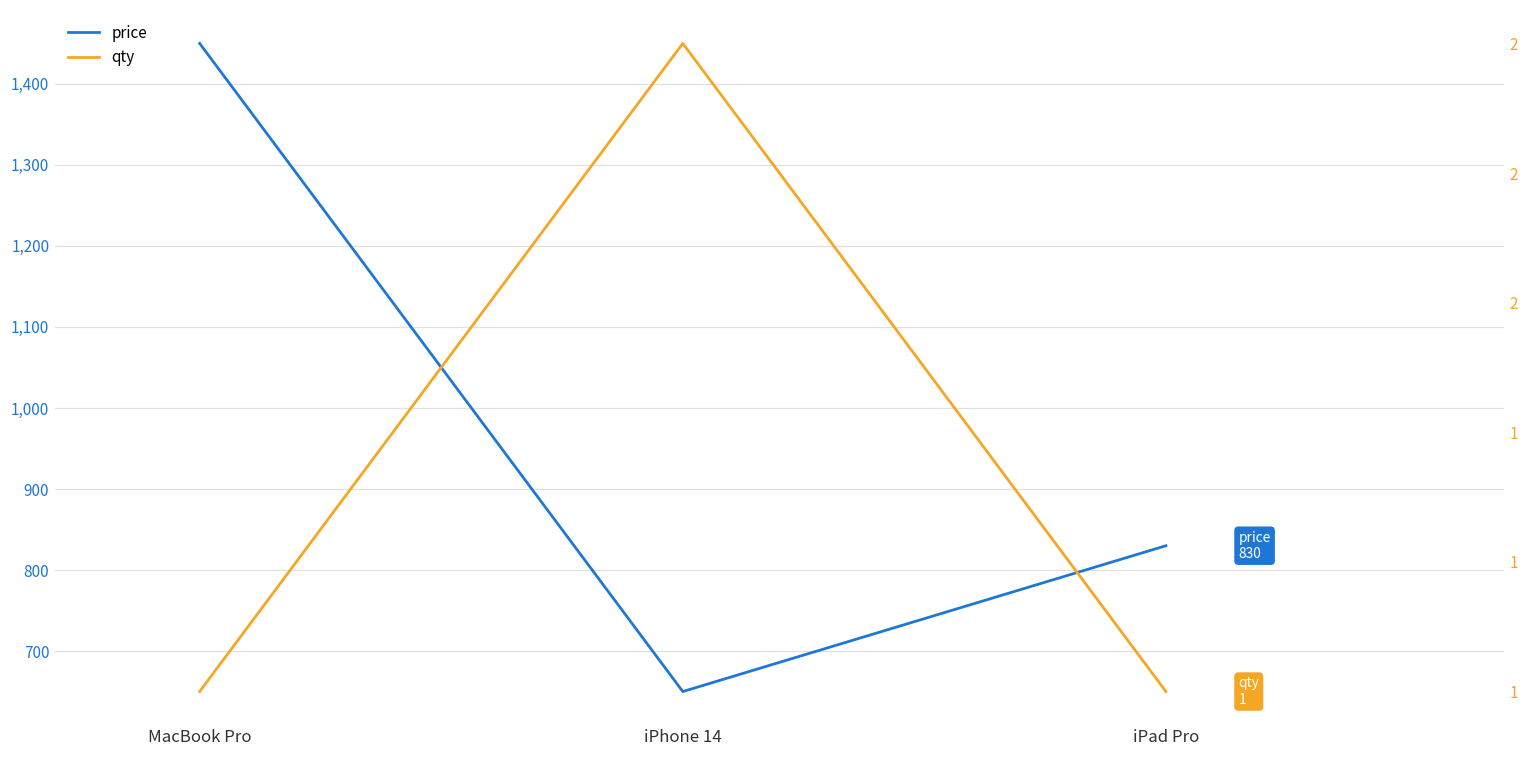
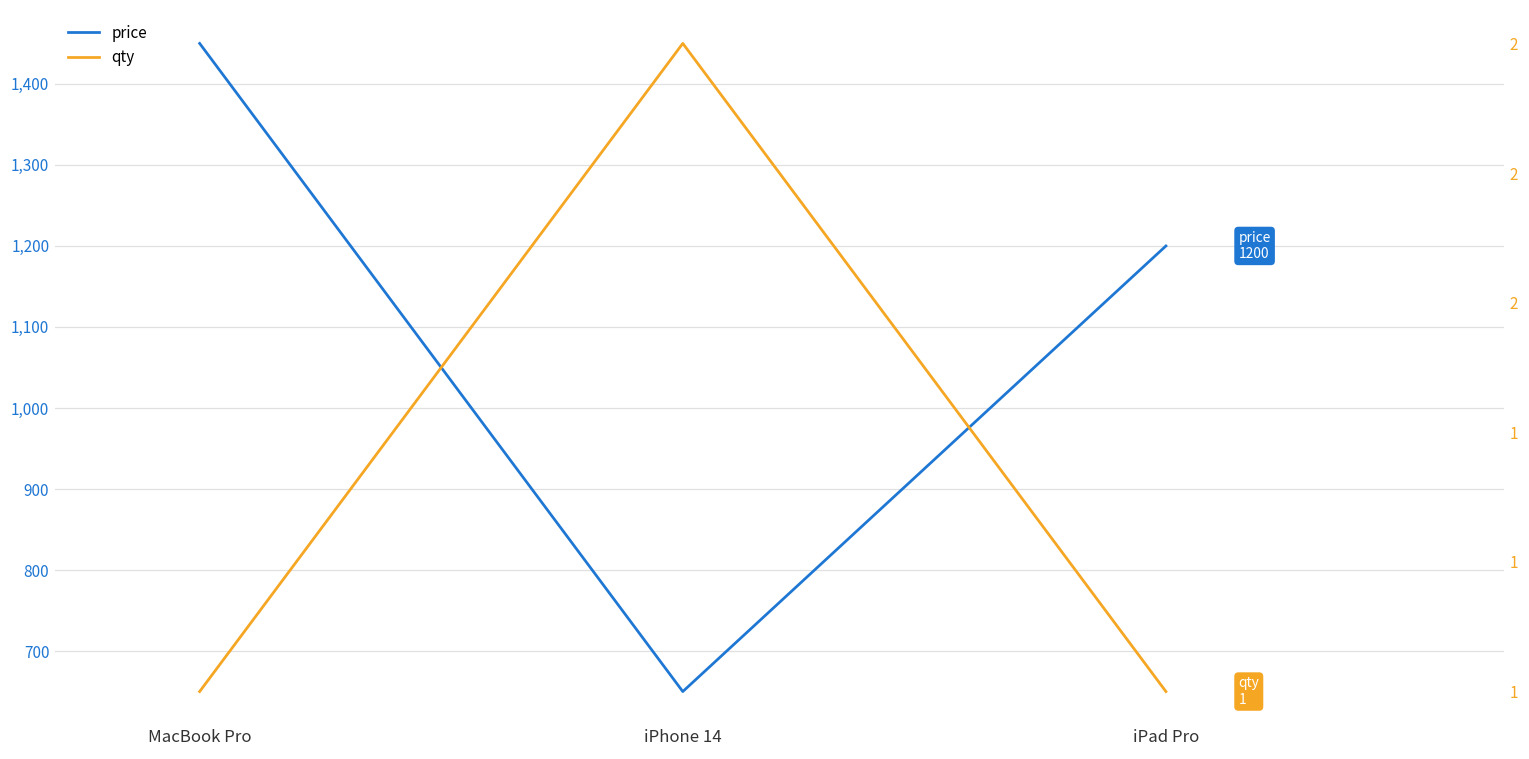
  {
    "price": {
-     "iPad Pro": 830
+     "iPad Pro": 1200
    }
  }
